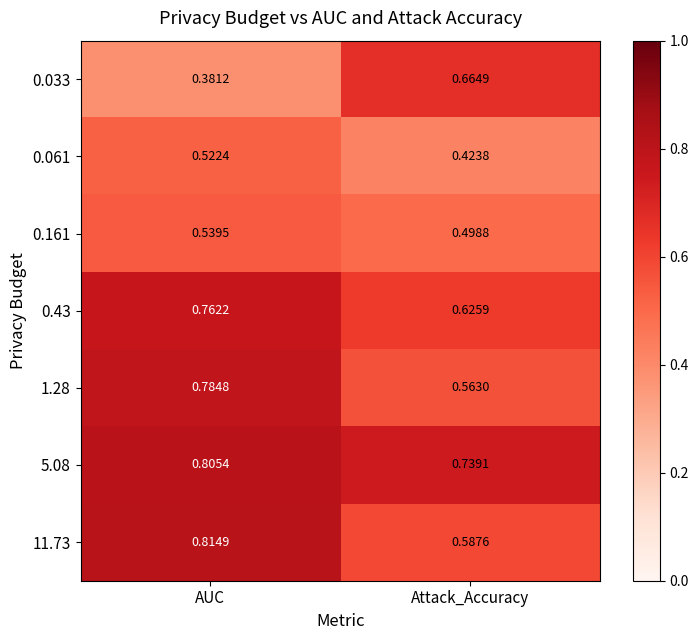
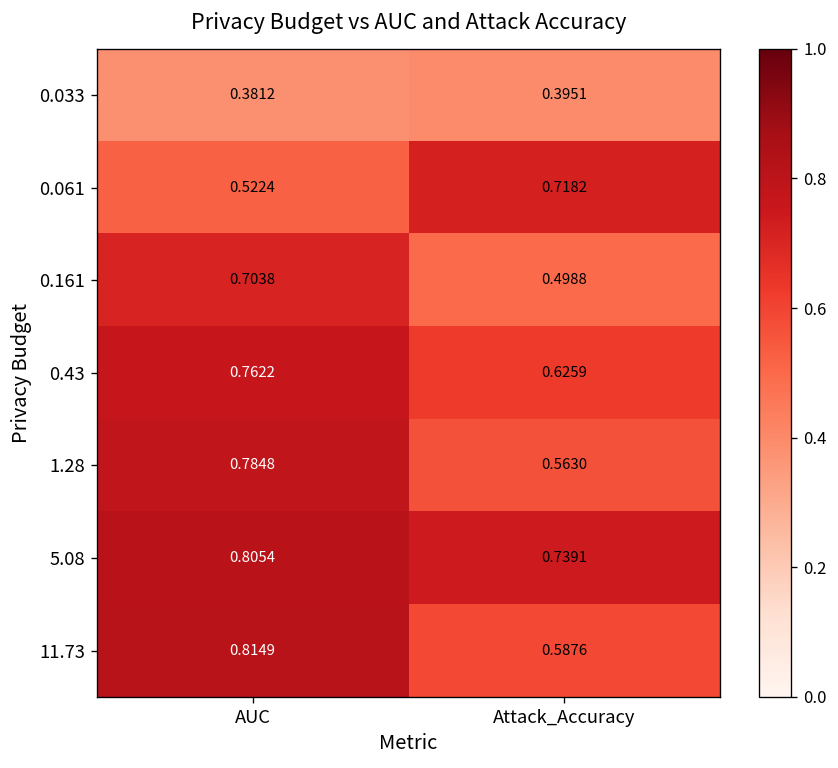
  {
    "0.033": {
      "AUC": 0.3812,
-     "Attack_Accuracy": 0.6649
+     "Attack_Accuracy": 0.3951
    },
    "0.061": {
      "AUC": 0.5224,
-     "Attack_Accuracy": 0.4238
+     "Attack_Accuracy": 0.7182
    },
    "0.161": {
-     "AUC": 0.5395,
+     "AUC": 0.7038,
      "Attack_Accuracy": 0.4988
    },
    "0.43": {
      "AUC": 0.7622,
      "Attack_Accuracy": 0.6259
    },
    "1.28": {
      "AUC": 0.7848,
      "Attack_Accuracy": 0.5630
    },
    "5.08": {
      "AUC": 0.8054,
      "Attack_Accuracy": 0.7391
    },
    "11.73": {
      "AUC": 0.8149,
      "Attack_Accuracy": 0.5876
    }
  }
